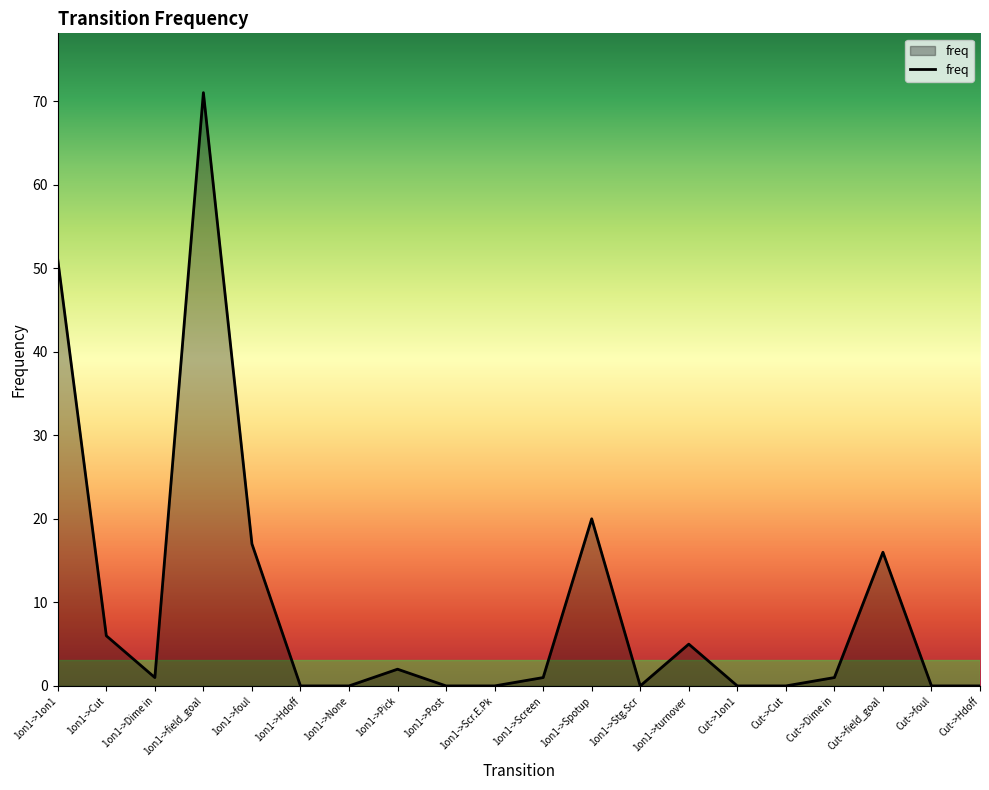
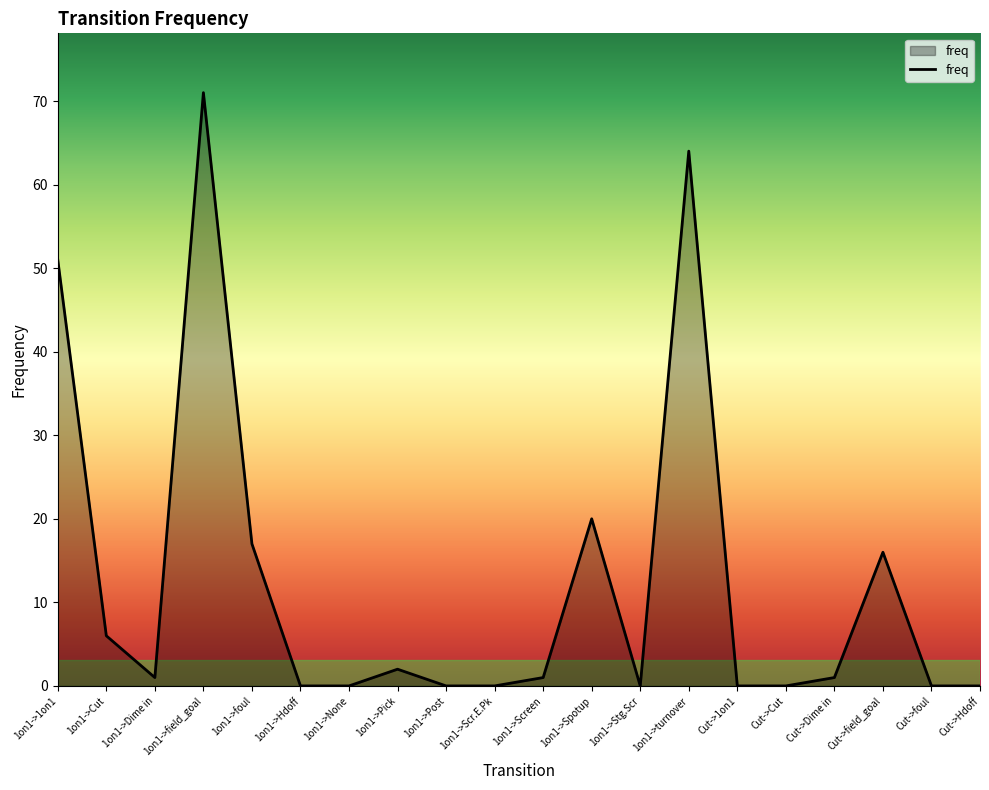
  {
    "1on1->1on1": 51,
    "1on1->Cut": 6,
    "1on1->field_goal": 71,
    "1on1->foul": 17,
    "1on1->Spotup": 20,
-   "1on1->turnover": 5,
+   "1on1->turnover": 64,
    "Cut->field_goal": 16
  }
